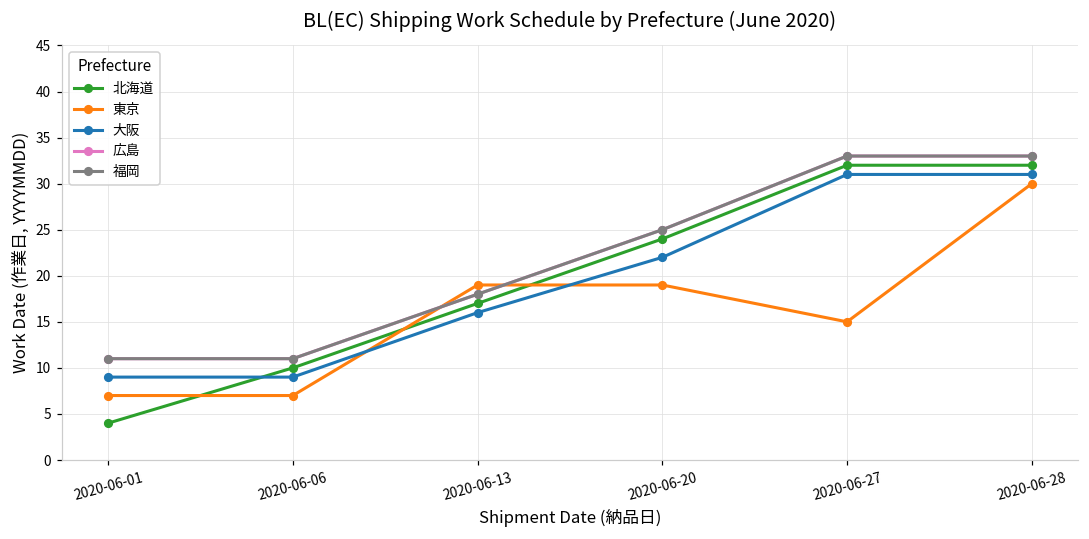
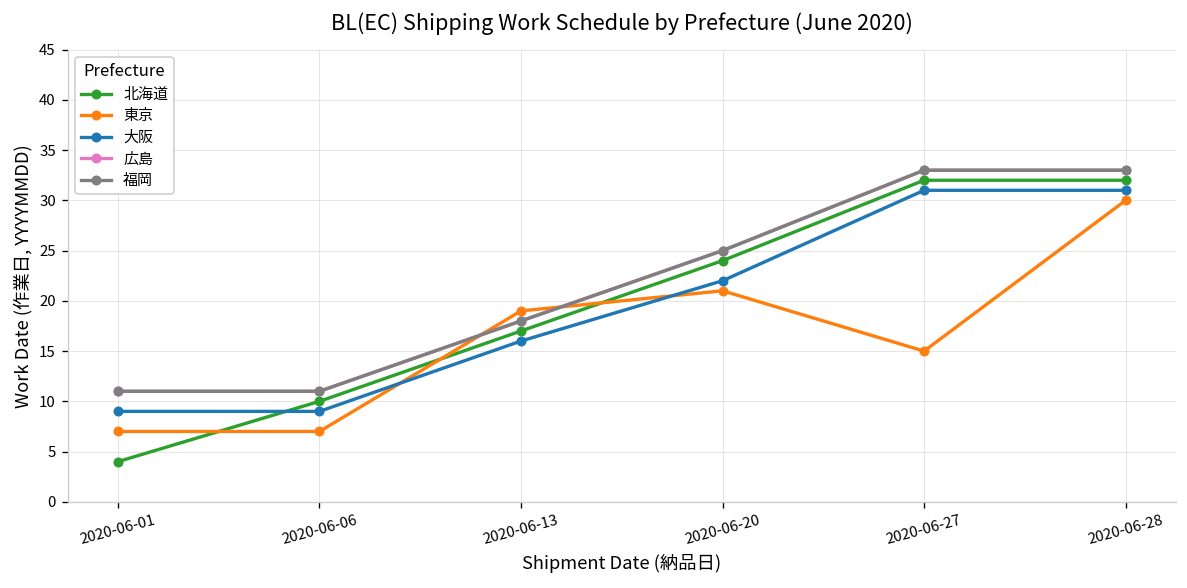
  {
    "北海道": {
      "2020-06-01": 4,
      "2020-06-06": 10,
      "2020-06-13": 17,
      "2020-06-20": 24,
      "2020-06-27": 32,
      "2020-06-28": 32
    },
    "東京": {
      "2020-06-01": 7,
      "2020-06-06": 7,
      "2020-06-13": 19,
-     "2020-06-20": 19,
+     "2020-06-20": 21,
      "2020-06-27": 15,
      "2020-06-28": 30
    },
    "大阪": {
      "2020-06-01": 9,
      "2020-06-06": 9,
      "2020-06-13": 16,
      "2020-06-20": 22,
      "2020-06-27": 31,
      "2020-06-28": 31
    },
    "福岡": {
      "2020-06-01": 11,
      "2020-06-06": 11,
      "2020-06-13": 18,
      "2020-06-20": 25,
      "2020-06-27": 33,
      "2020-06-28": 33
    }
  }
